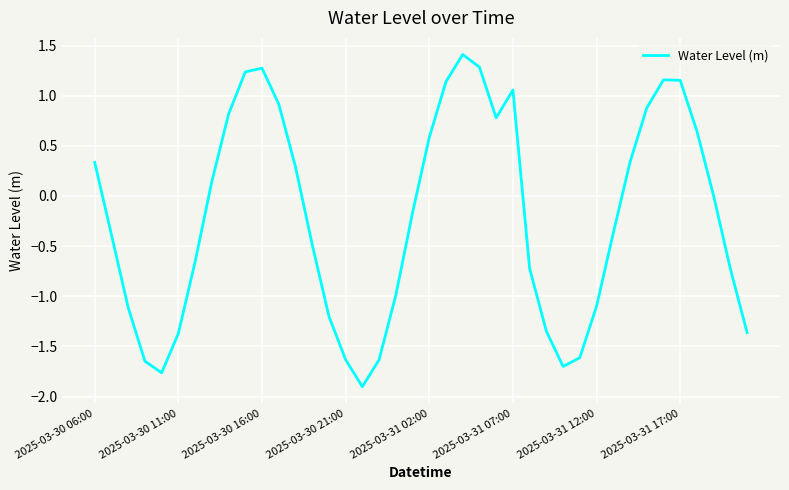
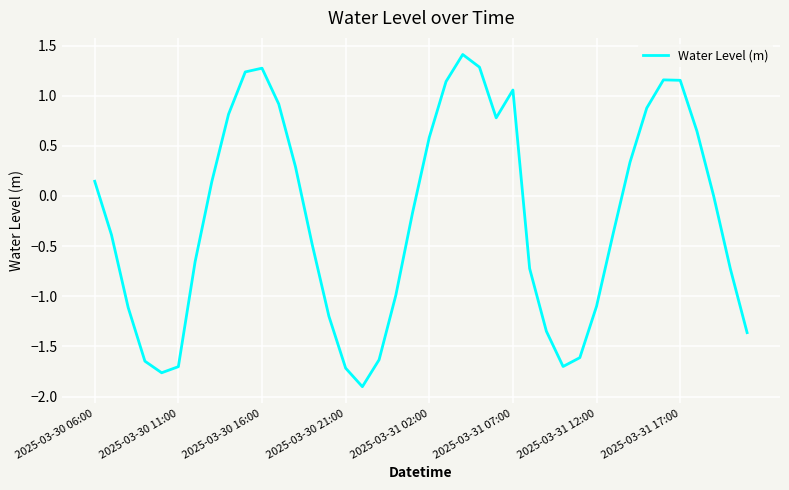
  {
-   "2025-03-30 06:00": 0.33,
-   "2025-03-30 11:00": -1.37,
+   "2025-03-30 06:00": 0.15,
+   "2025-03-30 11:00": -1.70,
    "2025-03-30 16:00": 1.27,
-   "2025-03-30 21:00": -1.63,
+   "2025-03-30 21:00": -1.72,
    "2025-03-31 02:00": 0.58,
    "2025-03-31 07:00": 1.06,
    "2025-03-31 12:00": -1.10,
    "2025-03-31 17:00": 1.15
  }
